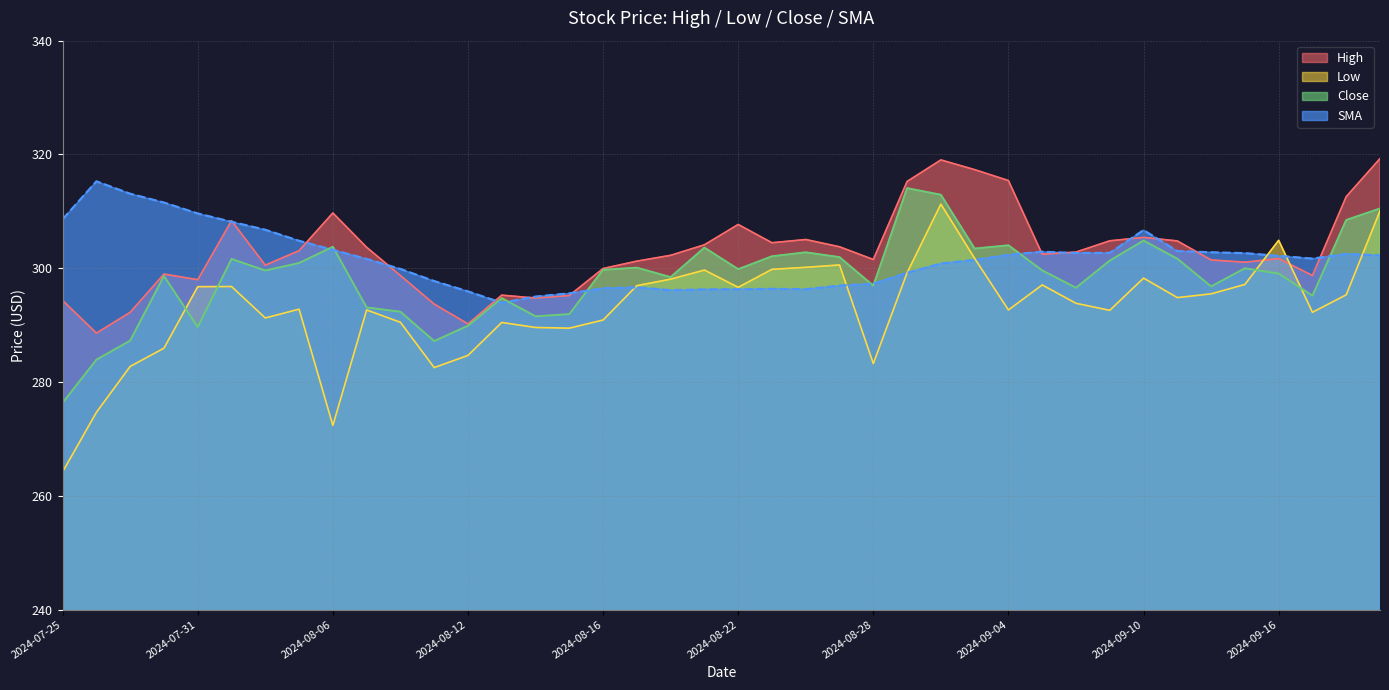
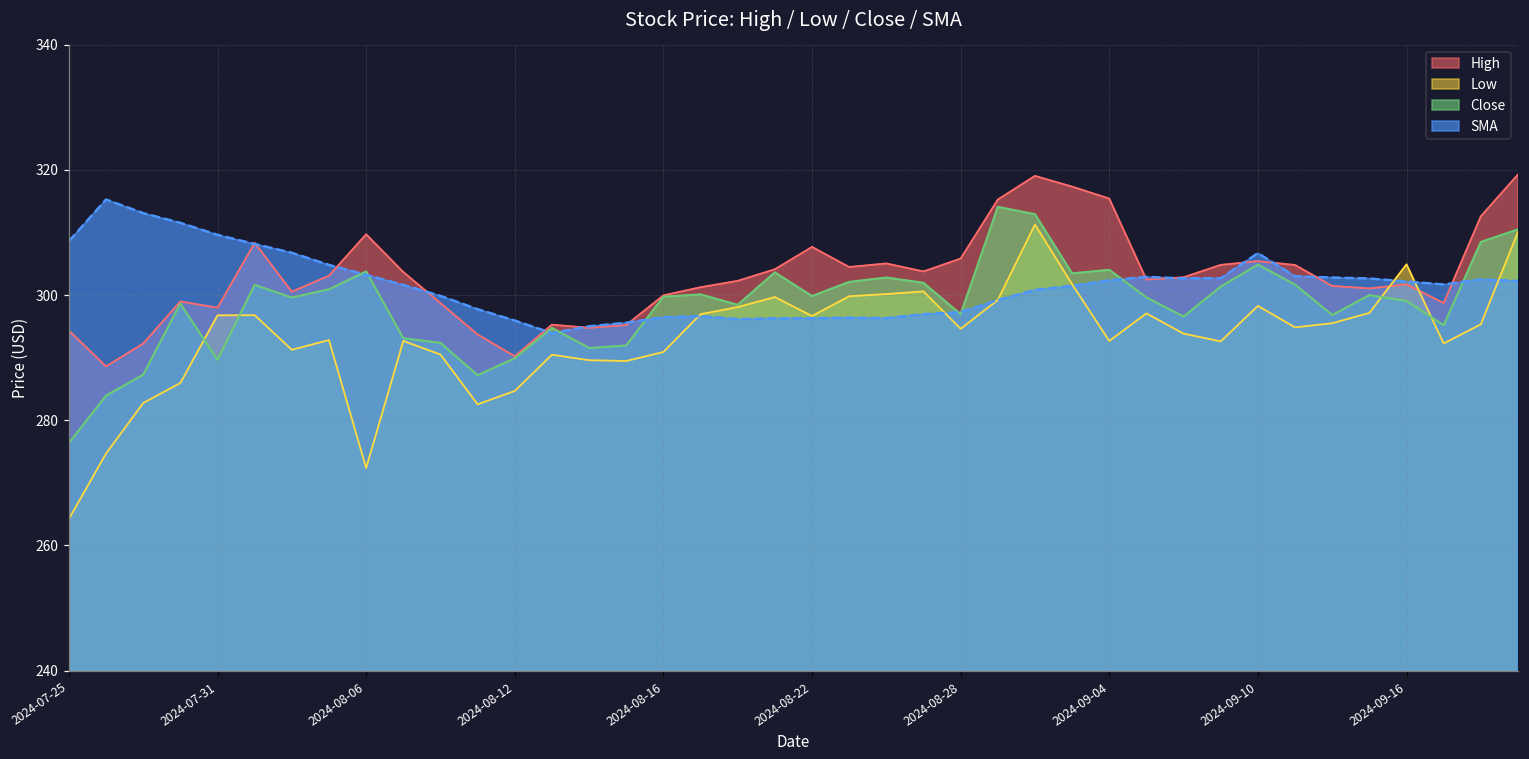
  {
    "High": {
      "2024-07-25": 294,
      "2024-07-31": 298,
      "2024-08-06": 310,
      "2024-08-22": 308,
-     "2024-08-28": 302,
+     "2024-08-28": 306,
      "2024-09-04": 315,
      "2024-09-10": 305,
      "2024-09-16": 302
    },
    "Low": {
      "2024-07-25": 264,
      "2024-07-31": 297,
      "2024-08-06": 272,
      "2024-08-12": 285,
      "2024-08-16": 291,
-     "2024-08-28": 283,
+     "2024-08-28": 295,
      "2024-09-04": 293,
      "2024-09-10": 298,
      "2024-09-16": 305
    },
    "Close": {
      "2024-07-25": 276,
      "2024-07-31": 290,
      "2024-08-06": 304,
      "2024-08-22": 300,
      "2024-09-04": 304,
      "2024-09-10": 305,
      "2024-09-16": 299
    },
    "SMA": {
      "2024-07-25": 309,
      "2024-07-31": 310,
      "2024-08-06": 303,
      "2024-08-12": 296,
      "2024-08-16": 296,
      "2024-09-04": 302,
      "2024-09-10": 307,
      "2024-09-16": 302
    }
  }
